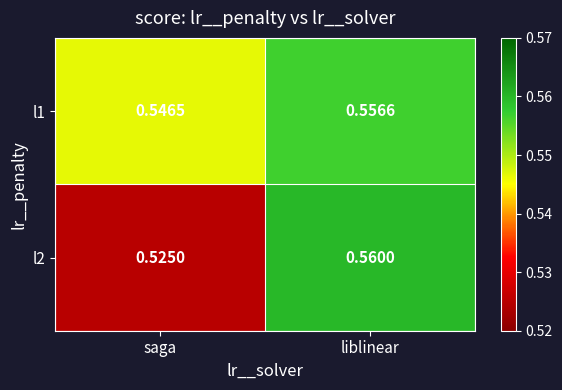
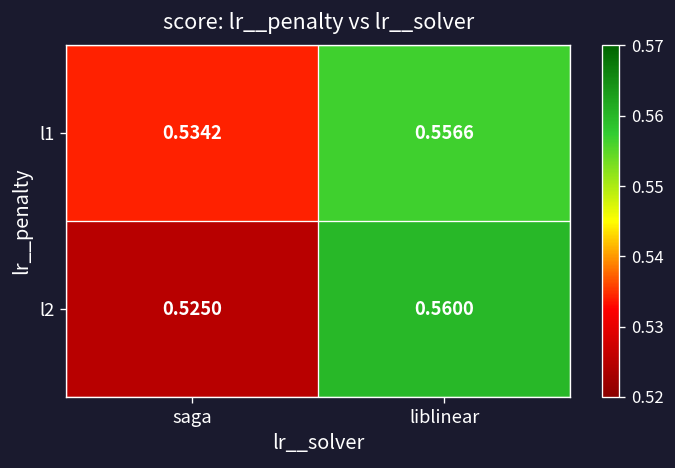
  {
    "l1": {
-     "saga": 0.5465,
+     "saga": 0.5342,
      "liblinear": 0.5566
    },
    "l2": {
      "saga": 0.5250,
      "liblinear": 0.5600
    }
  }
